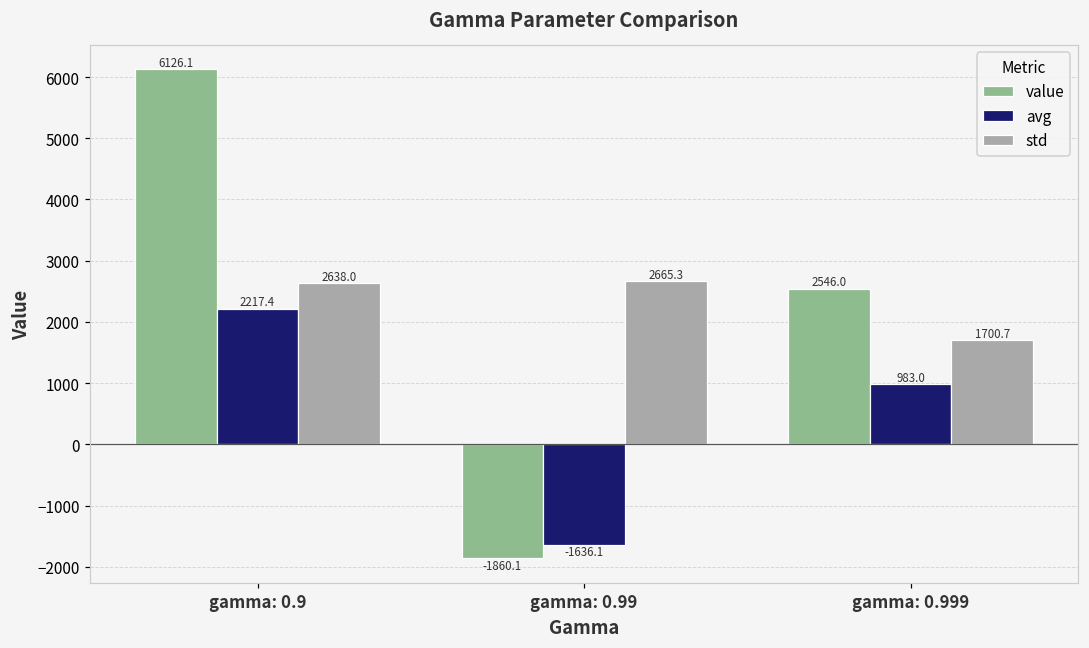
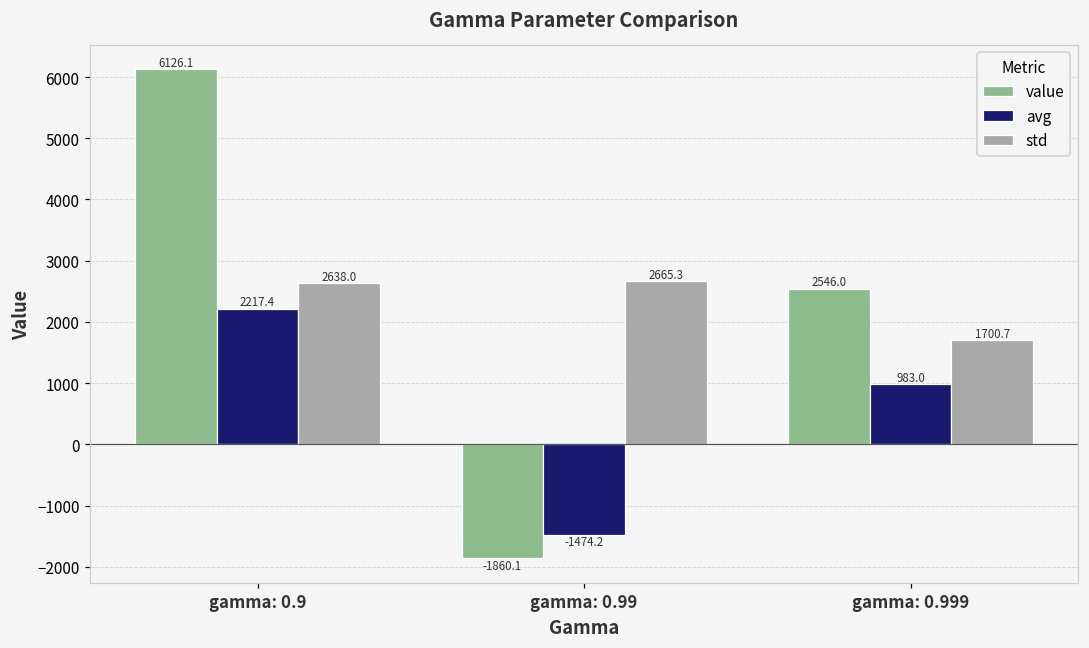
  {
    "avg": {
      "gamma: 0.9": 2217.4,
-     "gamma: 0.99": -1636.1,
+     "gamma: 0.99": -1474.2,
      "gamma: 0.999": 983.0
    }
  }
